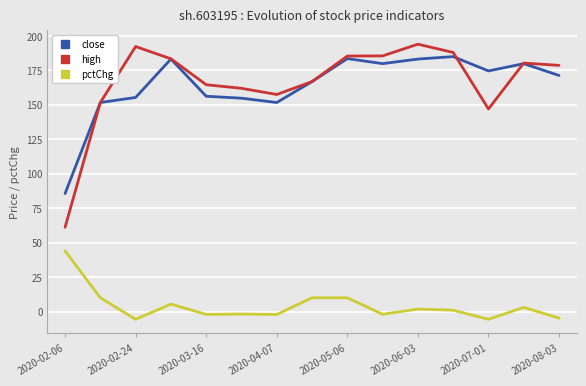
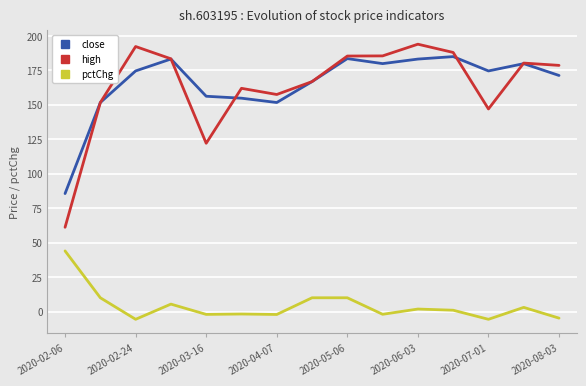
  {
    "close": {
      "2020-02-06": 86,
-     "2020-02-24": 155,
+     "2020-02-24": 175,
      "2020-03-16": 156,
      "2020-04-07": 152,
      "2020-05-06": 184,
      "2020-06-03": 183,
      "2020-07-01": 175,
      "2020-08-03": 171
    },
    "high": {
      "2020-02-06": 61,
      "2020-02-24": 192,
-     "2020-03-16": 165,
+     "2020-03-16": 122,
      "2020-04-07": 158,
      "2020-05-06": 185,
      "2020-06-03": 194,
      "2020-07-01": 147,
      "2020-08-03": 179
    },
    "pctChg": {
      "2020-02-06": 44,
      "2020-02-24": -6,
      "2020-03-16": -2,
      "2020-04-07": -2,
      "2020-05-06": 10,
      "2020-06-03": 2,
      "2020-07-01": -6,
      "2020-08-03": -5
    }
  }
